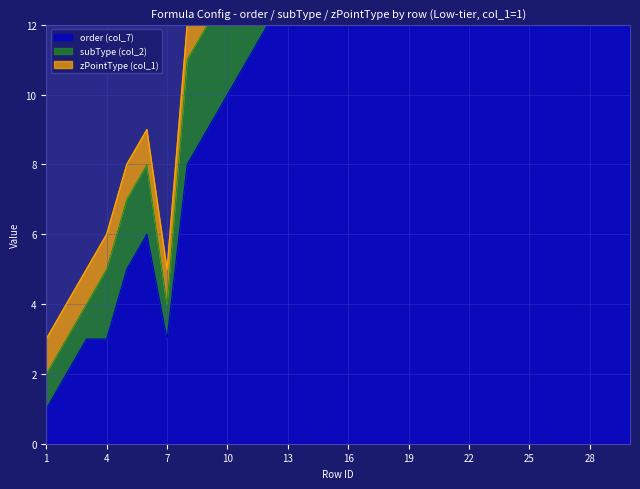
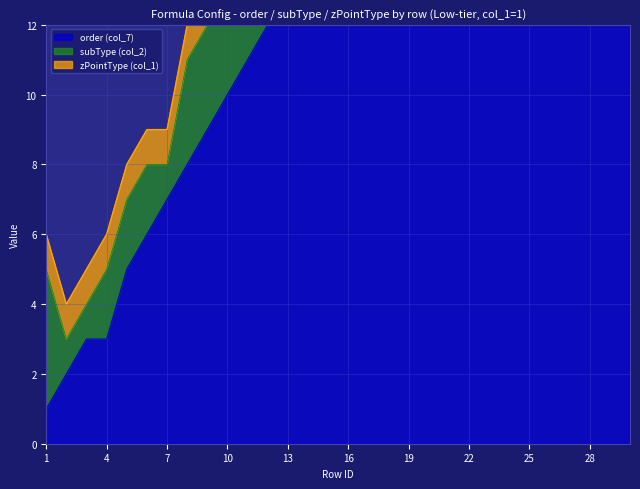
  {
    "order (col_7)": {
      "1": 1,
      "4": 3,
-     "7": 3,
+     "7": 7,
      "10": 10
    },
    "subType (col_2)": {
-     "1": 1,
+     "1": 4,
      "4": 2,
      "7": 1
    },
    "zPointType (col_1)": {
      "1": 1,
      "4": 1,
      "7": 1
    }
  }
